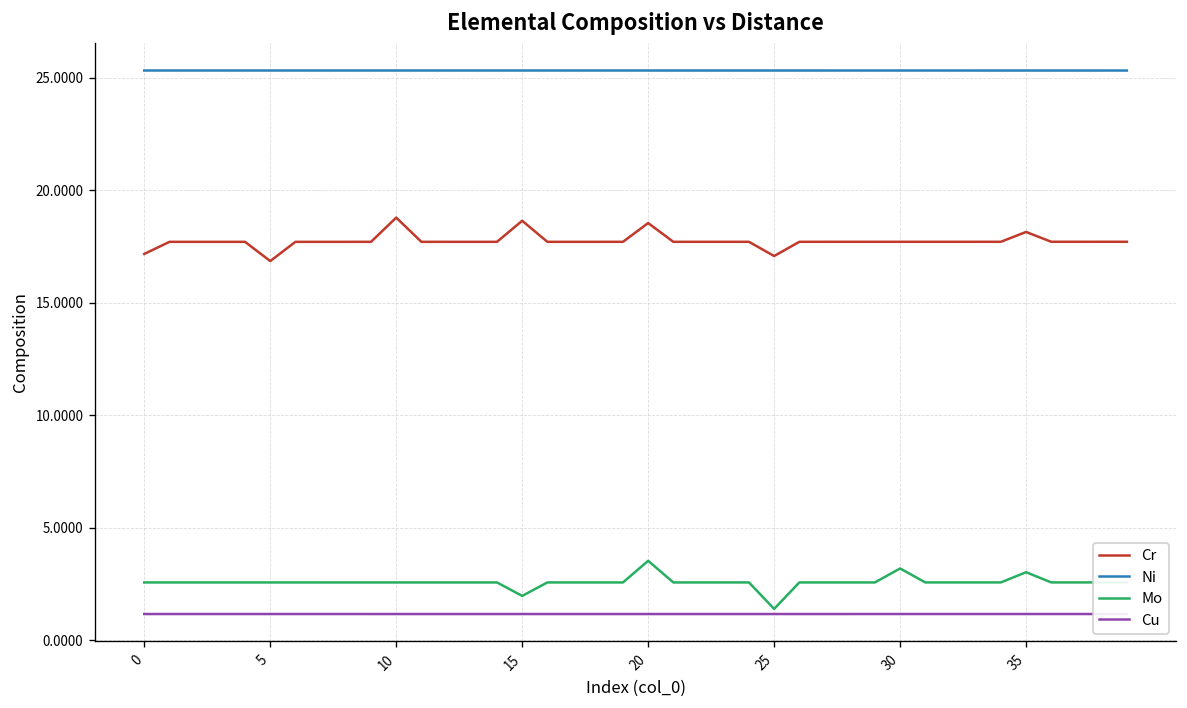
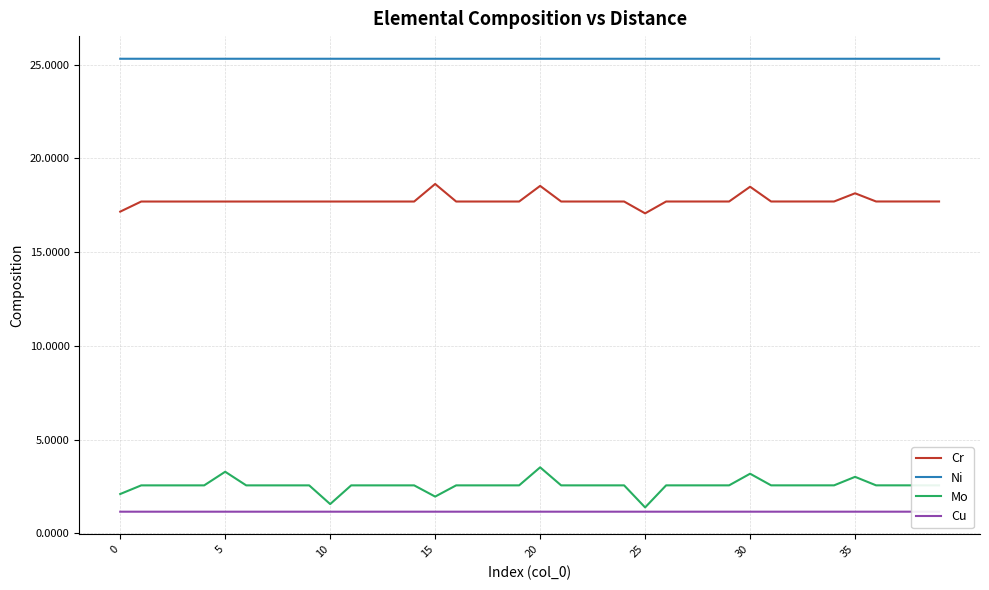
  {
    "Cr": {
      "0": 17.2,
-     "5": 16.8,
-     "10": 18.8,
+     "5": 17.7,
+     "10": 17.7,
      "15": 18.6,
      "20": 18.5,
      "25": 17.1,
-     "30": 17.7,
+     "30": 18.5,
      "35": 18.1
    },
    "Ni": {
      "0": 25.3,
      "5": 25.3,
      "10": 25.3,
      "15": 25.3,
      "20": 25.3,
      "25": 25.3,
      "30": 25.3,
      "35": 25.3
    },
    "Mo": {
-     "0": 2.6,
-     "5": 2.6,
-     "10": 2.6,
+     "0": 2.1,
+     "5": 3.3,
+     "10": 1.6,
      "15": 2.0,
      "20": 3.5,
      "25": 1.4,
      "30": 3.2,
      "35": 3.0
    },
    "Cu": {
      "0": 1.2,
      "5": 1.2,
      "10": 1.2,
      "15": 1.2,
      "20": 1.2,
      "25": 1.2,
      "30": 1.2,
      "35": 1.2
    }
  }
